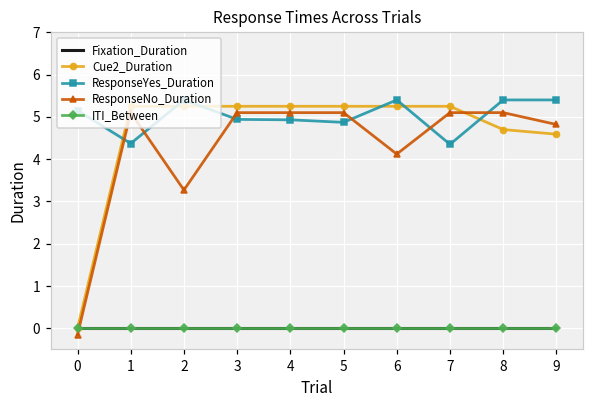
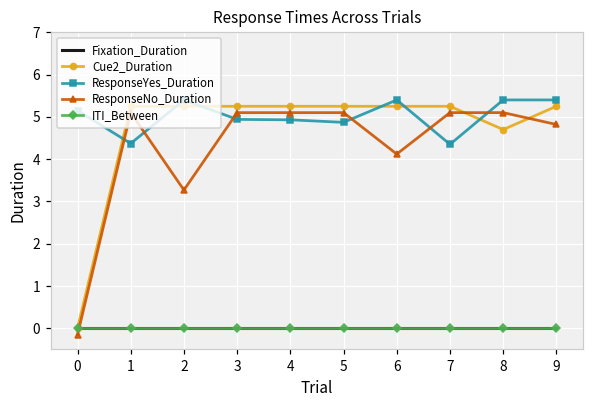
  {
    "ITI_Between": {
      "1": 0.0,
      "2": 0.0,
      "3": 0.0,
      "4": 0.0,
      "5": 0.0,
      "6": 0.0,
      "7": 0.0,
      "8": 0.0,
      "9": 0.0
    },
    "Cue2_Duration": {
      "3": 5.3,
      "4": 5.3,
      "5": 5.3,
      "6": 5.3,
      "7": 5.3,
      "8": 4.7,
-     "9": 4.6
+     "9": 5.3
    },
    "ResponseYes_Duration": {
      "1": 4.4,
      "3": 4.9,
      "4": 4.9,
      "5": 4.9,
      "6": 5.4,
      "7": 4.4,
      "8": 5.4,
      "9": 5.4
    },
    "ResponseNo_Duration": {
      "0": -0.2,
      "2": 3.3,
      "3": 5.1,
      "4": 5.1,
      "5": 5.1,
      "6": 4.1,
      "7": 5.1,
      "8": 5.1,
      "9": 4.8
    }
  }
